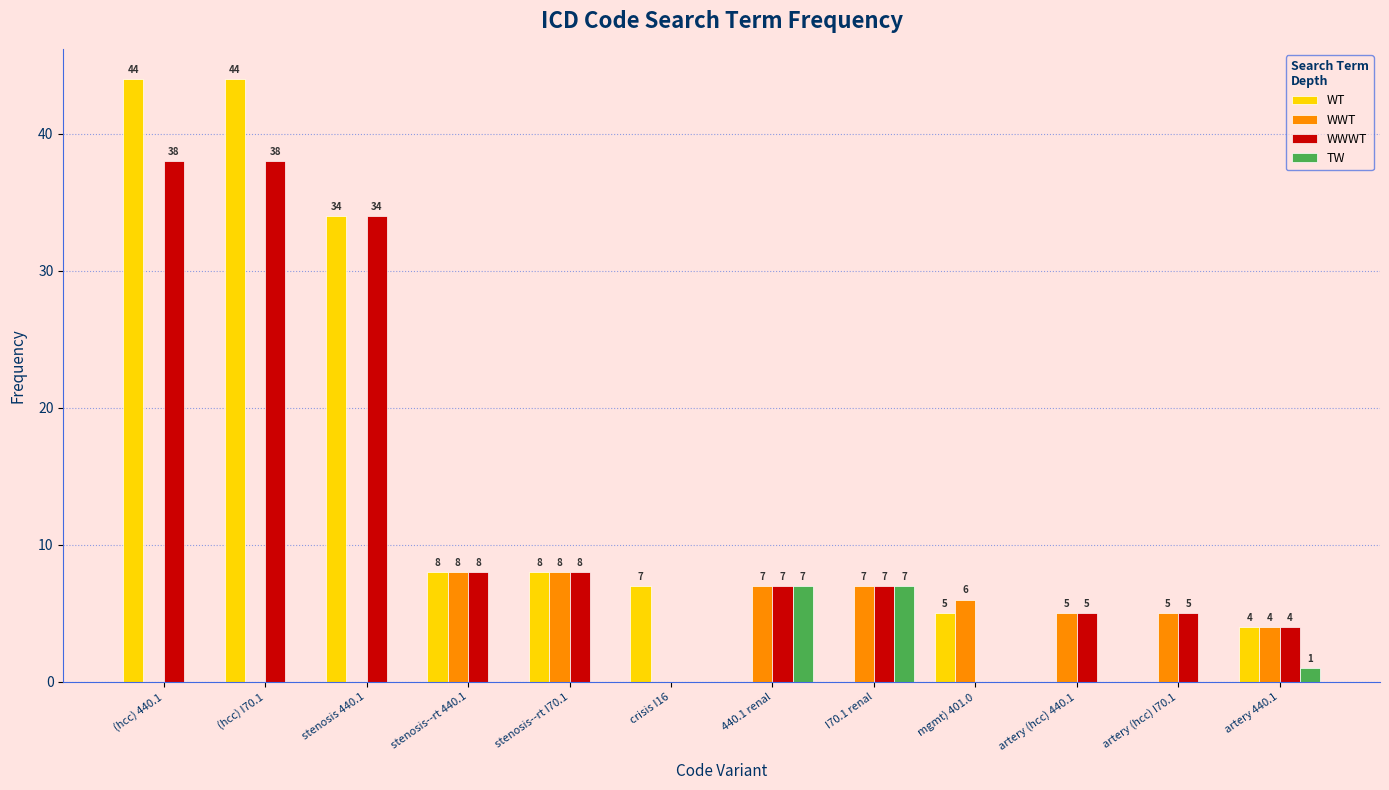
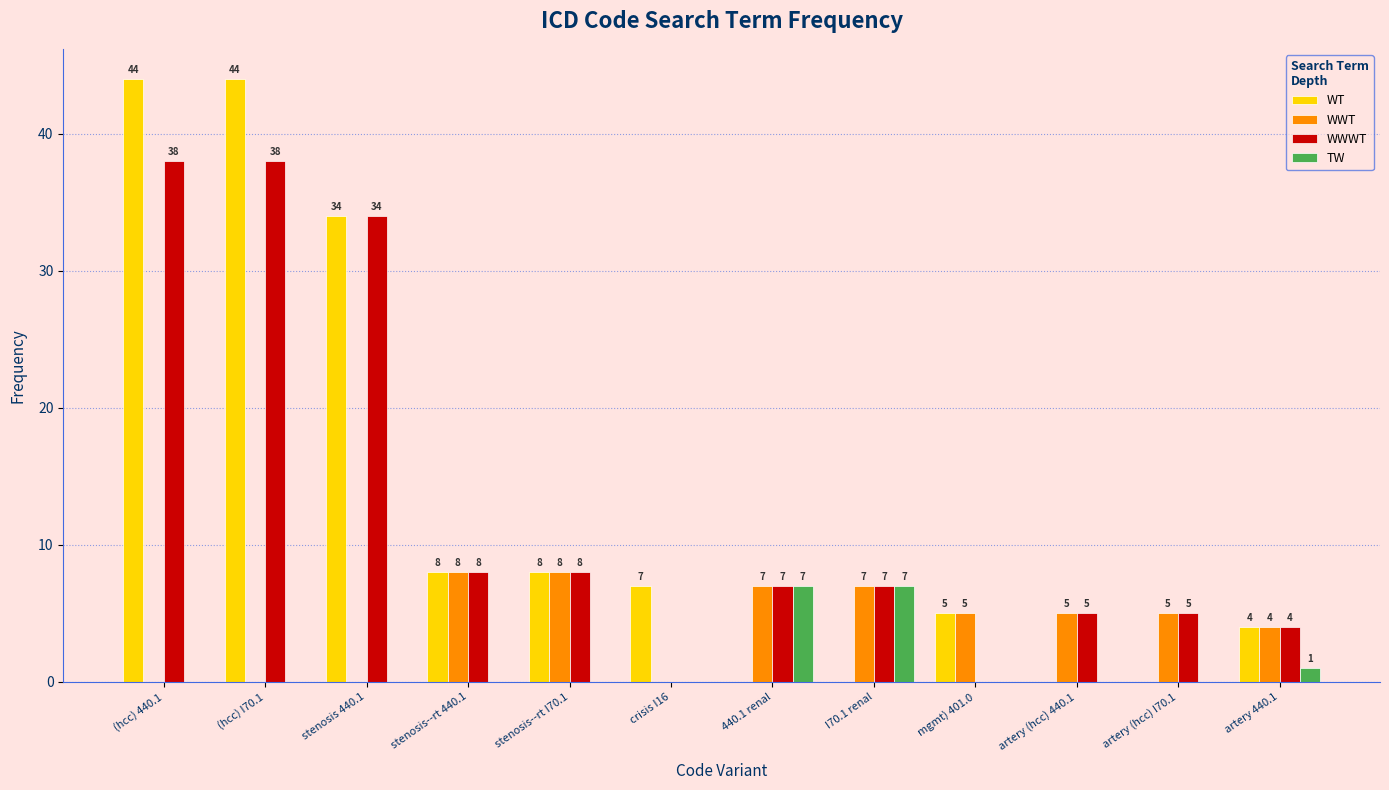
  {
    "WT": {
      "(hcc) 440.1": 44,
      "(hcc) I70.1": 44,
      "stenosis 440.1": 34,
      "stenosis--rt 440.1": 8,
      "stenosis--rt I70.1": 8,
      "crisis I16": 7,
      "mgmt) 401.0": 5,
      "artery 440.1": 4
    },
    "WWT": {
      "stenosis--rt 440.1": 8,
      "stenosis--rt I70.1": 8,
      "440.1 renal": 7,
      "I70.1 renal": 7,
-     "mgmt) 401.0": 6,
+     "mgmt) 401.0": 5,
      "artery (hcc) 440.1": 5,
      "artery (hcc) I70.1": 5,
      "artery 440.1": 4
    },
    "WWWT": {
      "(hcc) 440.1": 38,
      "(hcc) I70.1": 38,
      "stenosis 440.1": 34,
      "stenosis--rt 440.1": 8,
      "stenosis--rt I70.1": 8,
      "440.1 renal": 7,
      "I70.1 renal": 7,
      "artery (hcc) 440.1": 5,
      "artery (hcc) I70.1": 5,
      "artery 440.1": 4
    },
    "TW": {
      "440.1 renal": 7,
      "I70.1 renal": 7,
      "artery 440.1": 1
    }
  }
